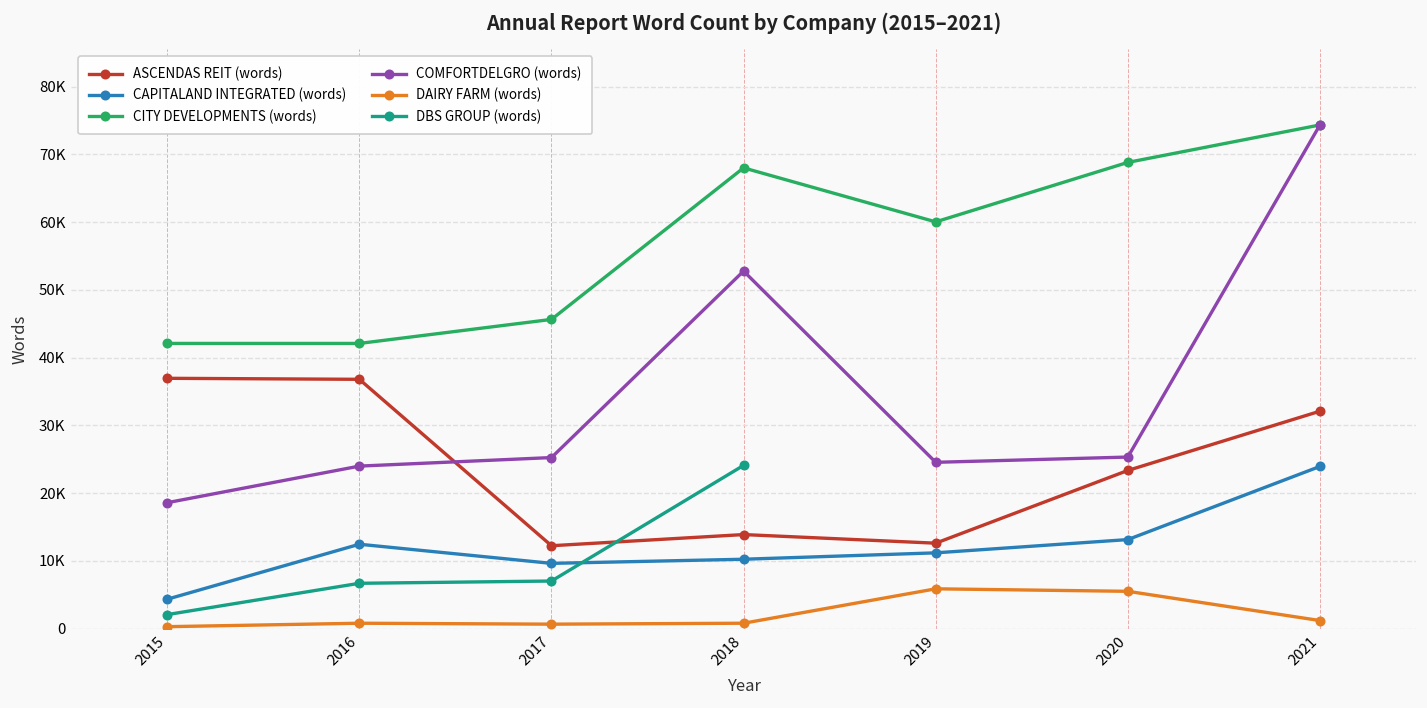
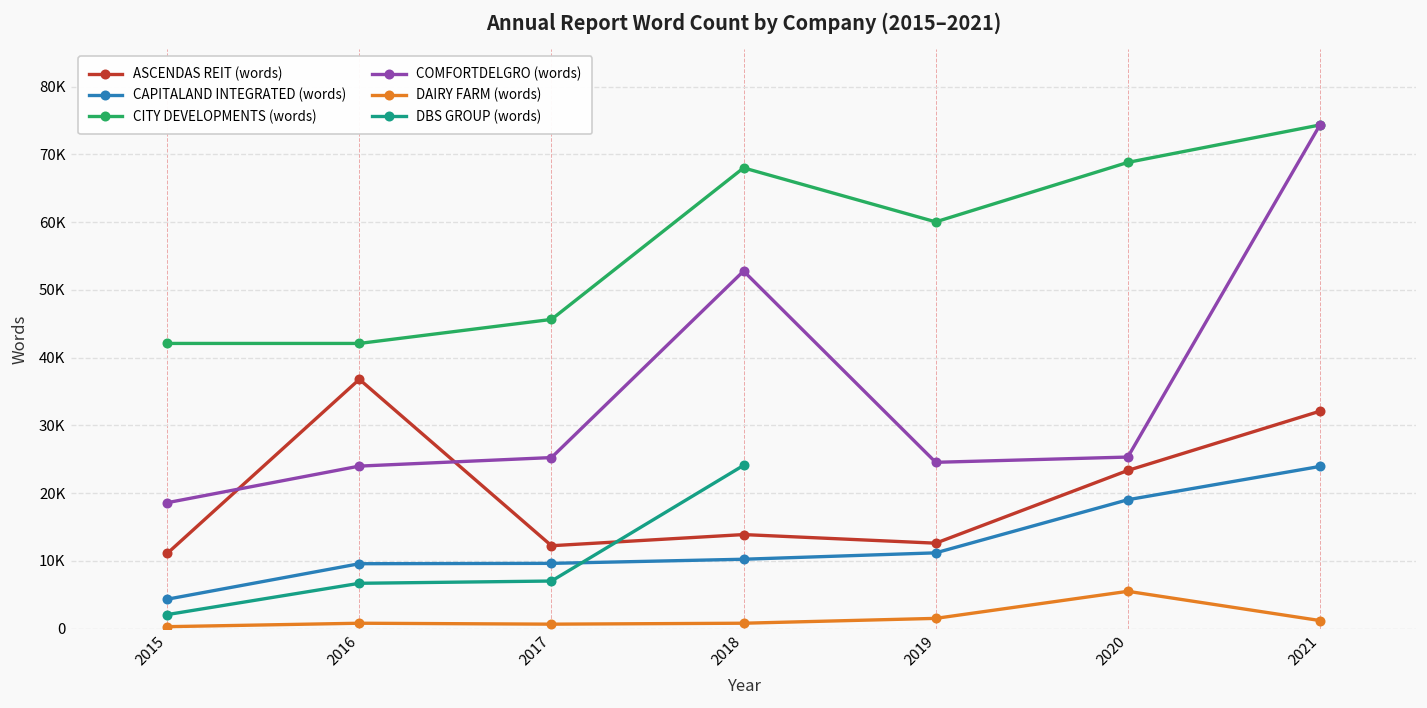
  {
    "ASCENDAS REIT (words)": {
-     "2015": 37000,
+     "2015": 11000,
      "2016": 37000,
      "2017": 12000,
      "2018": 14000,
      "2019": 13000,
      "2020": 23000,
      "2021": 32000
    },
    "CAPITALAND INTEGRATED (words)": {
      "2015": 4000,
-     "2016": 12000,
+     "2016": 10000,
      "2017": 10000,
      "2018": 10000,
      "2019": 11000,
-     "2020": 13000,
+     "2020": 19000,
      "2021": 24000
    },
    "COMFORTDELGRO (words)": {
      "2015": 19000,
      "2016": 24000,
      "2017": 25000,
      "2018": 53000,
      "2019": 25000,
      "2020": 25000
    },
    "DAIRY FARM (words)": {
      "2015": 0,
      "2016": 1000,
      "2017": 1000,
      "2018": 1000,
-     "2019": 6000,
+     "2019": 2000,
      "2020": 6000,
      "2021": 1000
    }
  }
